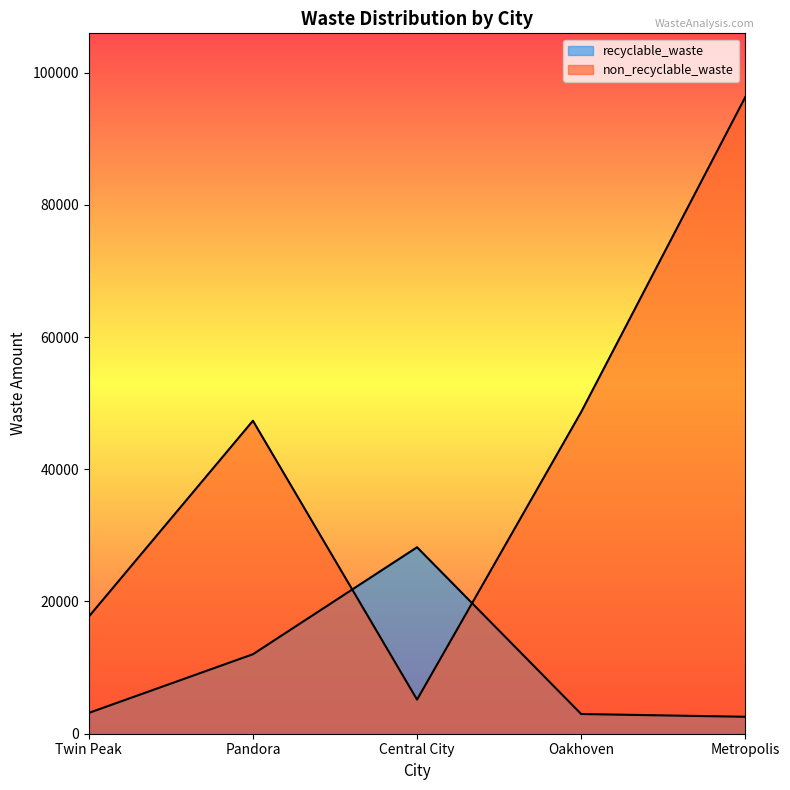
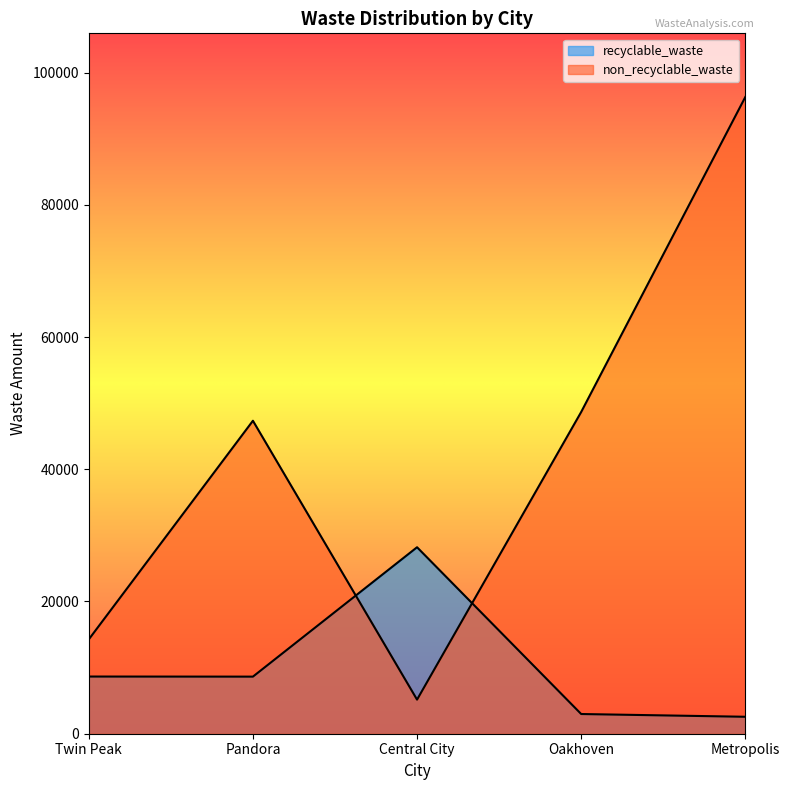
  {
    "recyclable_waste": {
-     "Twin Peak": 3000,
-     "Pandora": 12000,
+     "Twin Peak": 9000,
+     "Pandora": 9000,
      "Central City": 28000,
      "Oakhoven": 3000,
      "Metropolis": 3000
    },
    "non_recyclable_waste": {
-     "Twin Peak": 18000,
+     "Twin Peak": 14000,
      "Pandora": 47000,
      "Central City": 5000,
      "Oakhoven": 49000,
      "Metropolis": 96000
    }
  }
